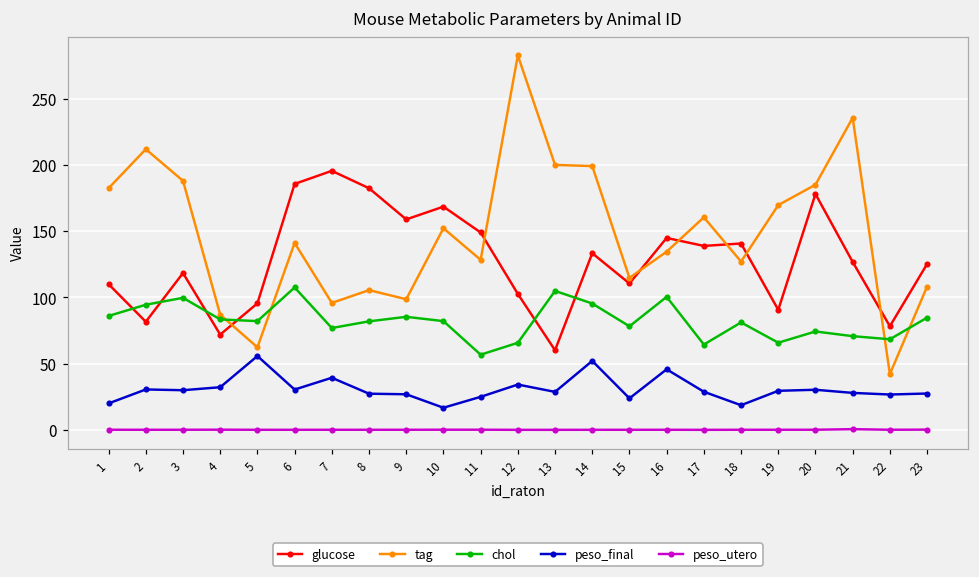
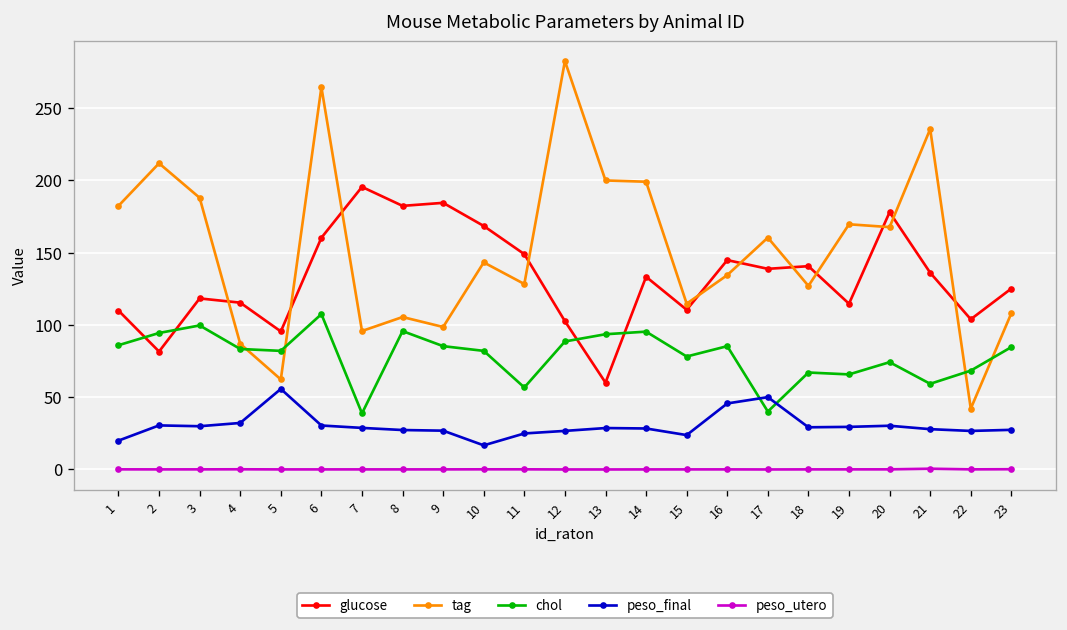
  {
    "glucose": {
      "1": 110,
      "2": 82,
      "3": 118,
-     "4": 72,
+     "4": 115,
      "5": 96,
-     "6": 186,
+     "6": 160,
      "7": 196,
      "8": 182,
-     "9": 159,
+     "9": 185,
      "10": 169,
      "11": 149,
      "12": 103,
      "13": 60,
      "14": 133,
      "15": 111,
      "16": 145,
      "17": 139,
      "18": 141,
-     "19": 91,
+     "19": 115,
      "20": 178,
-     "21": 127,
-     "22": 78,
+     "21": 136,
+     "22": 104,
      "23": 125
    },
    "tag": {
      "1": 182,
      "2": 212,
      "3": 188,
      "4": 87,
      "5": 62,
-     "6": 141,
+     "6": 265,
      "7": 96,
      "8": 105,
      "9": 99,
-     "10": 152,
+     "10": 143,
      "11": 128,
      "12": 283,
      "13": 200,
      "14": 199,
      "15": 115,
      "16": 135,
      "17": 160,
      "18": 127,
      "19": 170,
-     "20": 185,
+     "20": 168,
      "21": 236,
      "22": 42,
      "23": 108
    },
    "chol": {
      "1": 86,
      "2": 94,
      "3": 100,
      "4": 83,
      "5": 82,
      "6": 107,
-     "7": 77,
-     "8": 82,
+     "7": 39,
+     "8": 96,
      "9": 85,
      "10": 82,
      "11": 57,
-     "12": 66,
-     "13": 105,
+     "12": 89,
+     "13": 94,
      "14": 95,
      "15": 78,
-     "16": 100,
-     "17": 64,
-     "18": 81,
+     "16": 85,
+     "17": 40,
+     "18": 67,
      "19": 66,
      "20": 74,
-     "21": 71,
+     "21": 59,
      "22": 68,
      "23": 85
    },
    "peso_final": {
      "1": 20,
      "2": 31,
      "3": 30,
      "4": 32,
      "5": 56,
      "6": 30,
-     "7": 39,
+     "7": 29,
      "8": 27,
      "9": 27,
      "10": 17,
      "11": 25,
-     "12": 34,
+     "12": 27,
      "13": 29,
-     "14": 52,
+     "14": 28,
      "15": 24,
      "16": 46,
-     "17": 29,
-     "18": 19,
+     "17": 50,
+     "18": 29,
      "19": 29,
      "20": 30,
      "21": 28,
      "22": 27,
      "23": 27
    },
    "peso_utero": {
      "1": 0,
      "2": 0,
      "3": 0,
      "4": 0,
      "5": 0,
      "6": 0,
      "7": 0,
      "8": 0,
      "9": 0,
      "10": 0,
      "11": 0,
      "12": 0,
      "13": 0,
      "14": 0,
      "15": 0,
      "16": 0,
      "17": 0,
      "18": 0,
      "19": 0,
      "20": 0,
      "21": 1,
      "22": 0,
      "23": 0
    }
  }
